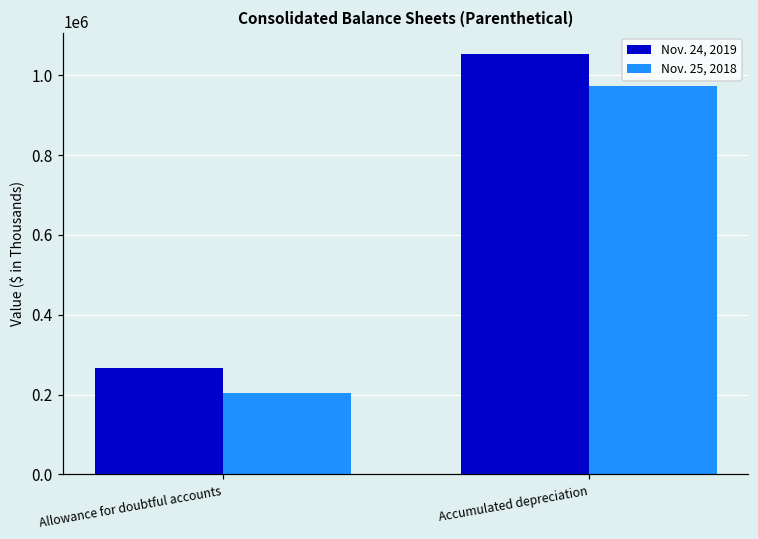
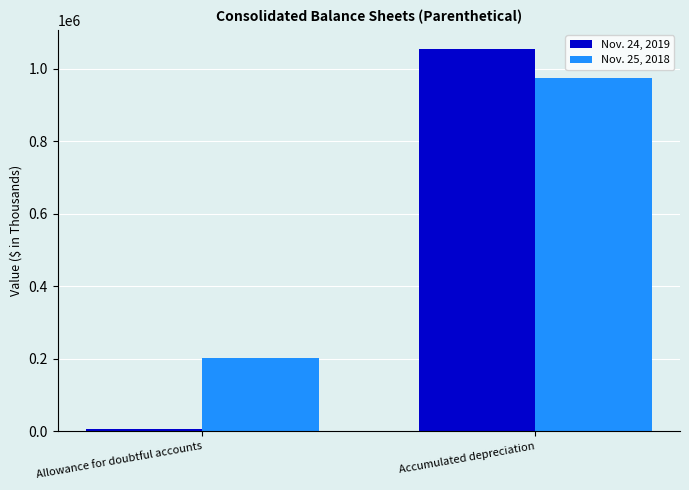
  {
    "Nov. 24, 2019": {
-     "Allowance for doubtful accounts": 270000,
+     "Allowance for doubtful accounts": 10000,
      "Accumulated depreciation": 1050000
    },
    "Nov. 25, 2018": {
      "Allowance for doubtful accounts": 200000,
      "Accumulated depreciation": 970000
    }
  }
